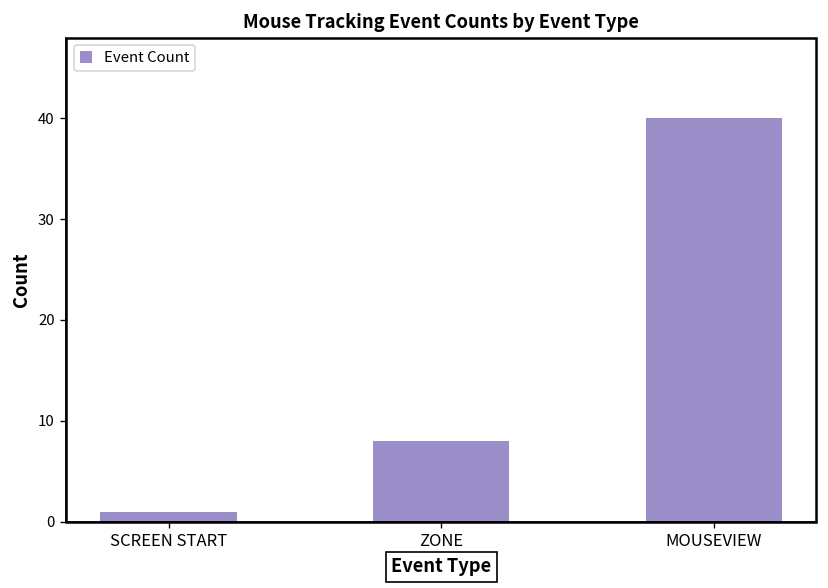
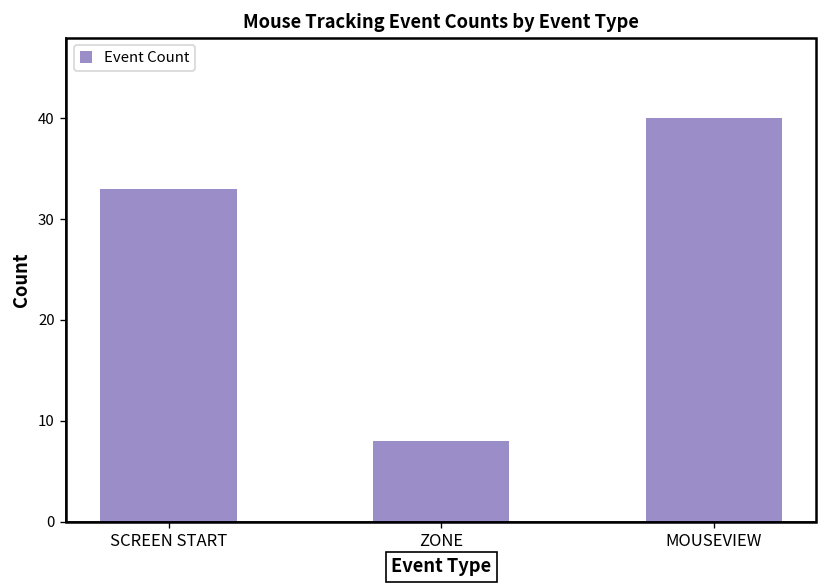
  {
-   "SCREEN START": 1,
+   "SCREEN START": 33,
    "ZONE": 8,
    "MOUSEVIEW": 40
  }
